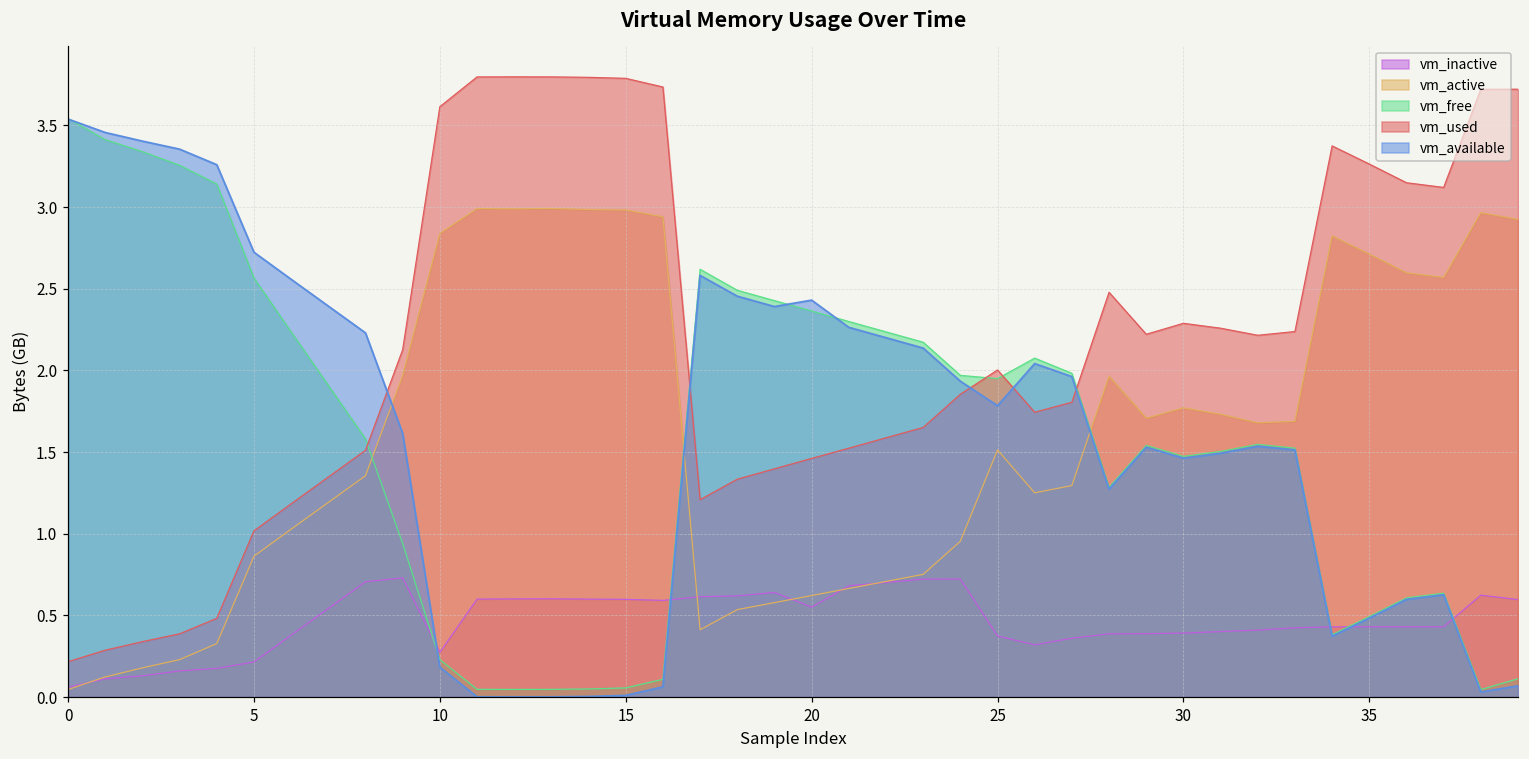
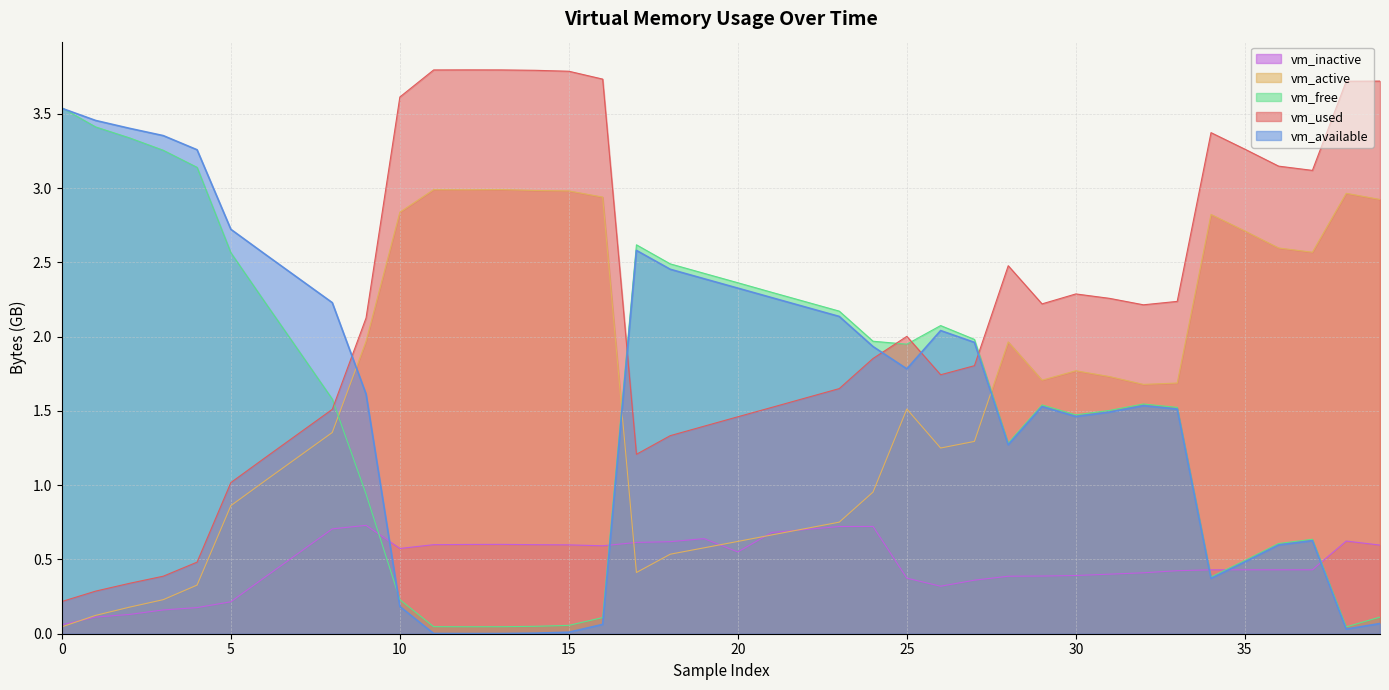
  {
    "vm_inactive": {
      "5": 0.22,
-     "10": 0.27,
+     "10": 0.57,
      "15": 0.60,
      "20": 0.55,
      "25": 0.37,
      "30": 0.39,
      "35": 0.43
    },
    "vm_active": {
      "5": 0.86,
      "10": 2.84,
      "15": 2.98,
      "20": 0.62,
      "25": 1.51,
      "30": 1.77,
      "35": 2.71
    },
    "vm_free": {
      "5": 2.57,
      "10": 0.23,
      "15": 0.06,
      "20": 2.36,
      "25": 1.95
    },
    "vm_used": {
      "0": 0.22,
      "5": 1.02,
      "10": 3.61,
      "15": 3.79,
      "20": 1.46,
      "25": 2.00,
      "30": 2.29,
      "35": 3.26
    },
    "vm_available": {
      "5": 2.72,
      "10": 0.18,
      "15": 0.01,
-     "20": 2.43,
+     "20": 2.33,
      "25": 1.78
    }
  }
